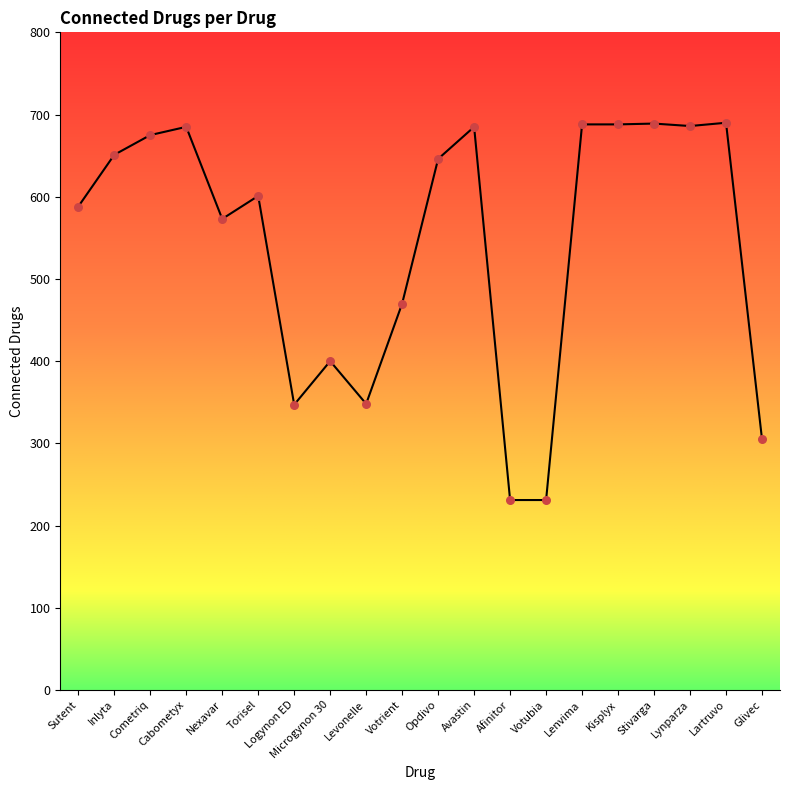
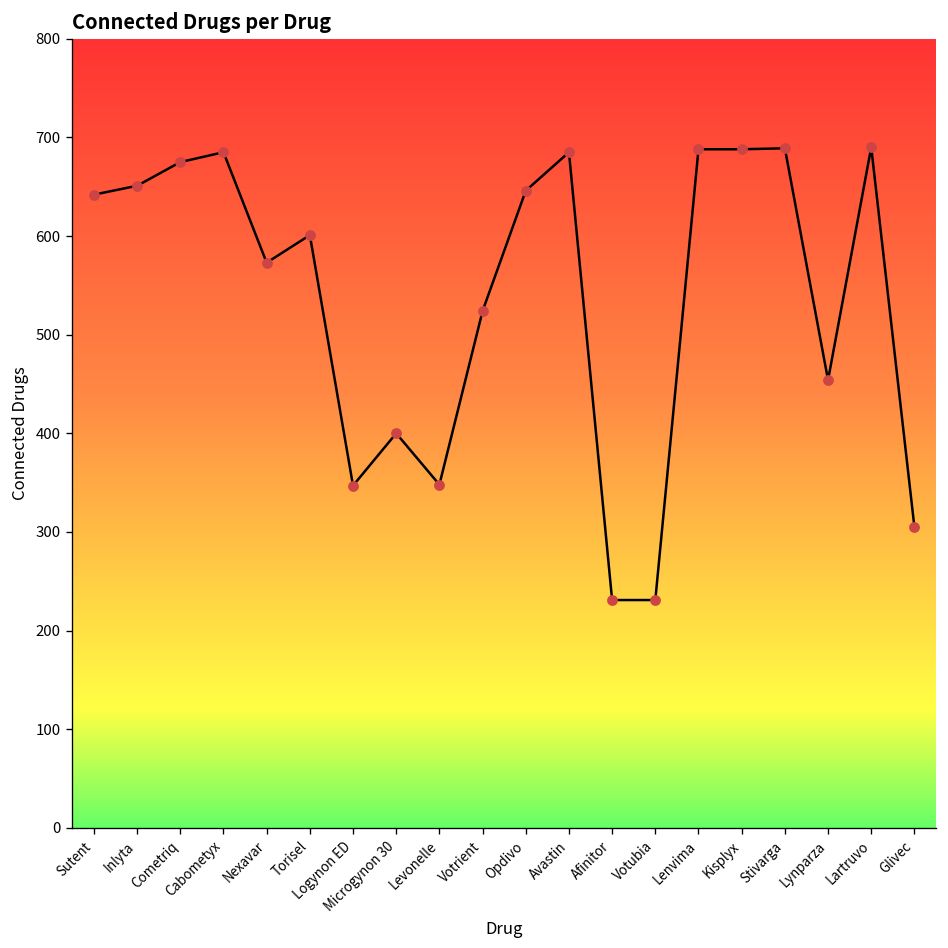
  {
-   "Sutent": 590,
+   "Sutent": 640,
    "Inlyta": 650,
    "Cometriq": 680,
    "Cabometyx": 690,
    "Nexavar": 570,
    "Torisel": 600,
    "Logynon ED": 350,
    "Microgynon 30": 400,
    "Levonelle": 350,
-   "Votrient": 470,
+   "Votrient": 520,
    "Opdivo": 650,
    "Avastin": 690,
    "Afinitor": 230,
    "Votubia": 230,
    "Lenvima": 690,
    "Kisplyx": 690,
    "Stivarga": 690,
-   "Lynparza": 690,
+   "Lynparza": 450,
    "Lartruvo": 690,
    "Glivec": 310
  }
